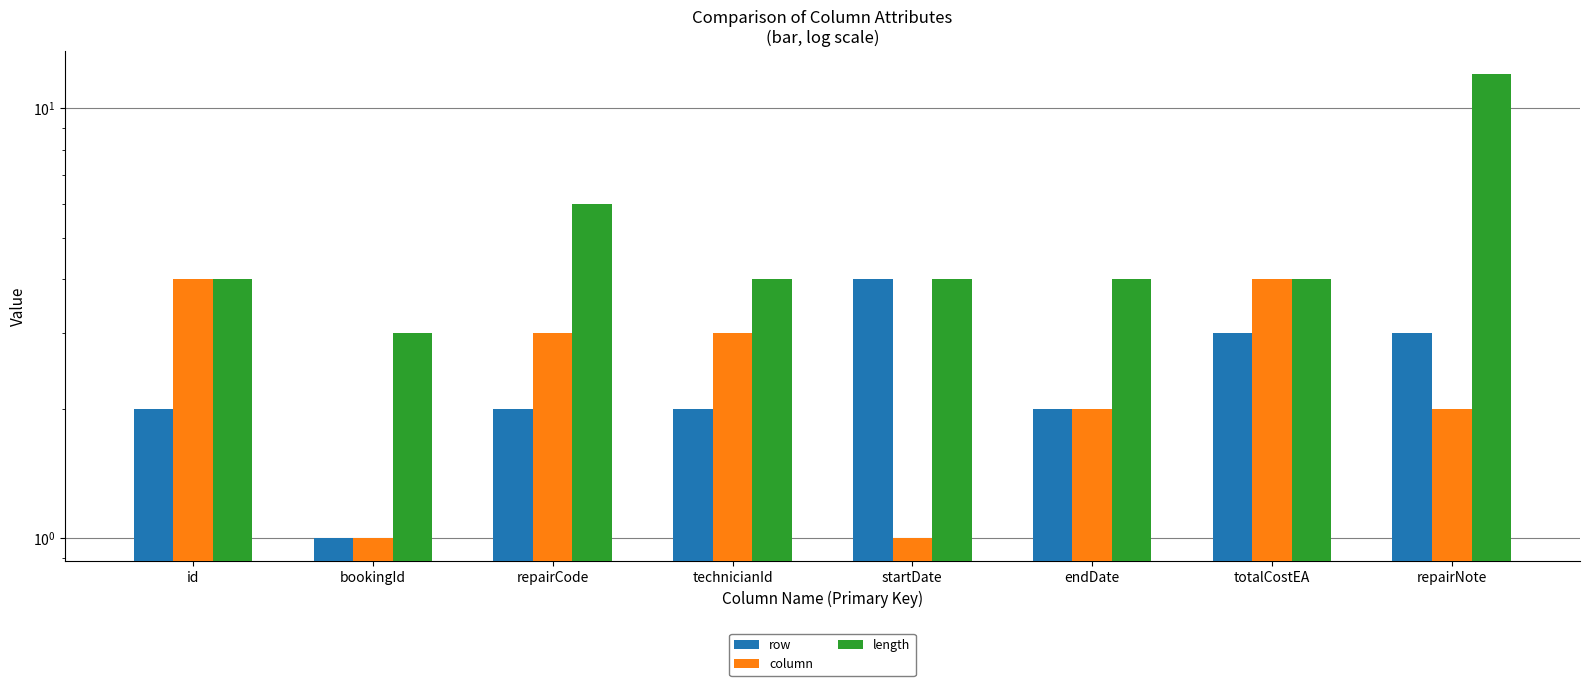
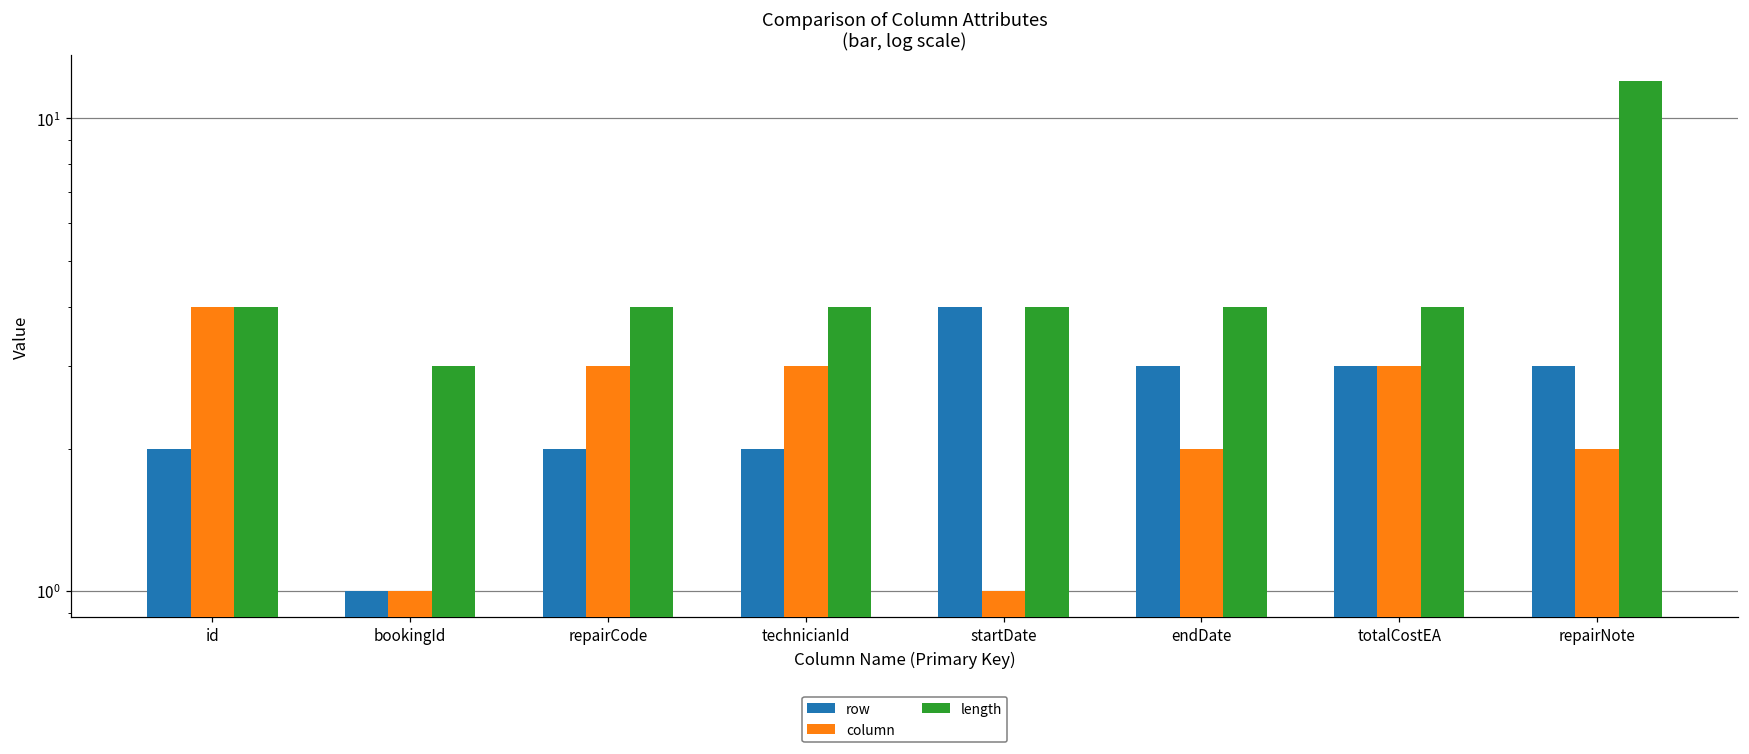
  {
    "row": {
      "id": 2,
      "bookingId": 1,
      "repairCode": 2,
      "technicianId": 2,
      "startDate": 4,
-     "endDate": 2,
+     "endDate": 3,
      "totalCostEA": 3,
      "repairNote": 3
    },
    "column": {
      "id": 4,
      "bookingId": 1,
      "repairCode": 3,
      "technicianId": 3,
      "startDate": 1,
      "endDate": 2,
-     "totalCostEA": 4,
+     "totalCostEA": 3,
      "repairNote": 2
    },
    "length": {
      "id": 4,
      "bookingId": 3,
-     "repairCode": 6,
+     "repairCode": 4,
      "technicianId": 4,
      "startDate": 4,
      "endDate": 4,
      "totalCostEA": 4,
      "repairNote": 12
    }
  }
